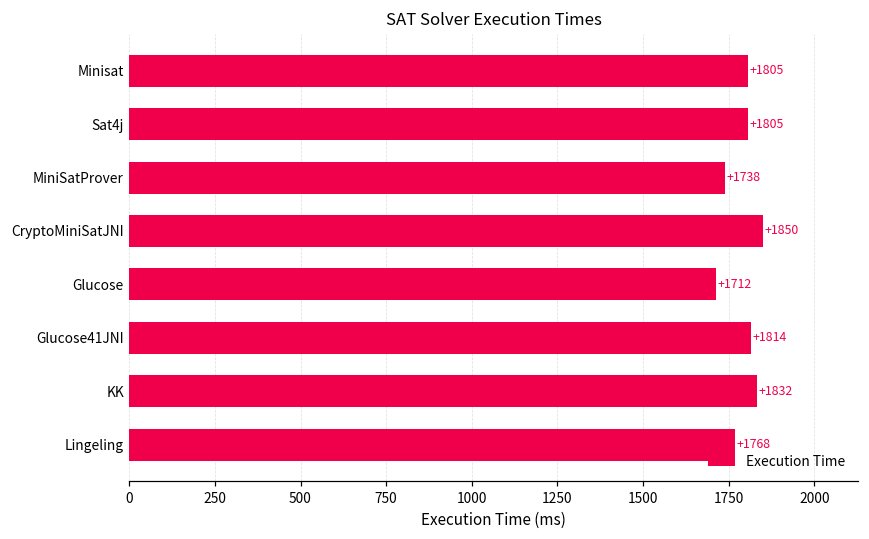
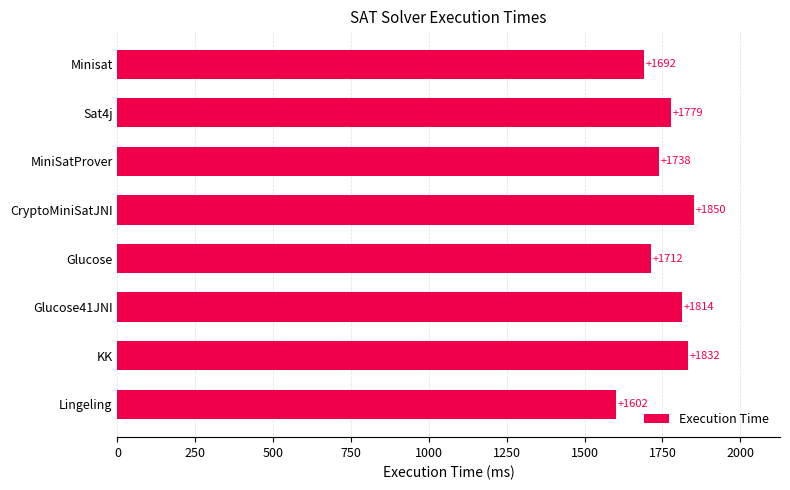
  {
-   "Minisat": "+1805",
-   "Sat4j": "+1805",
+   "Minisat": "+1692",
+   "Sat4j": "+1779",
    "MiniSatProver": "+1738",
    "CryptoMiniSatJNI": "+1850",
    "Glucose": "+1712",
    "Glucose41JNI": "+1814",
    "KK": "+1832",
-   "Lingeling": "+1768"
+   "Lingeling": "+1602"
  }
